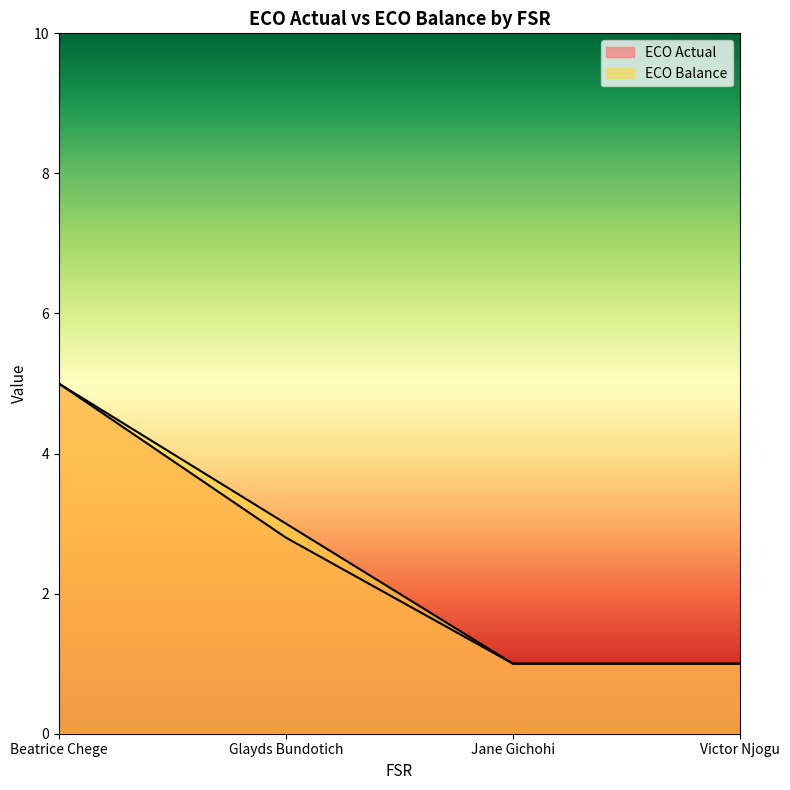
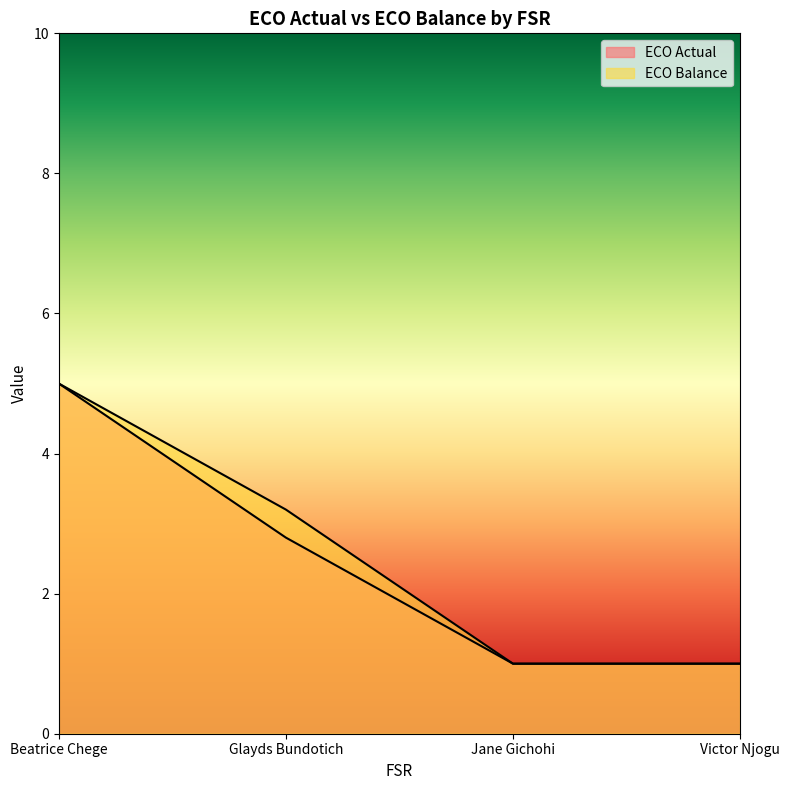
  {
    "ECO Actual": {
      "Glayds Bundotich": 2.8
    },
    "ECO Balance": {
-     "Glayds Bundotich": 3.0
+     "Glayds Bundotich": 3.2
    }
  }
